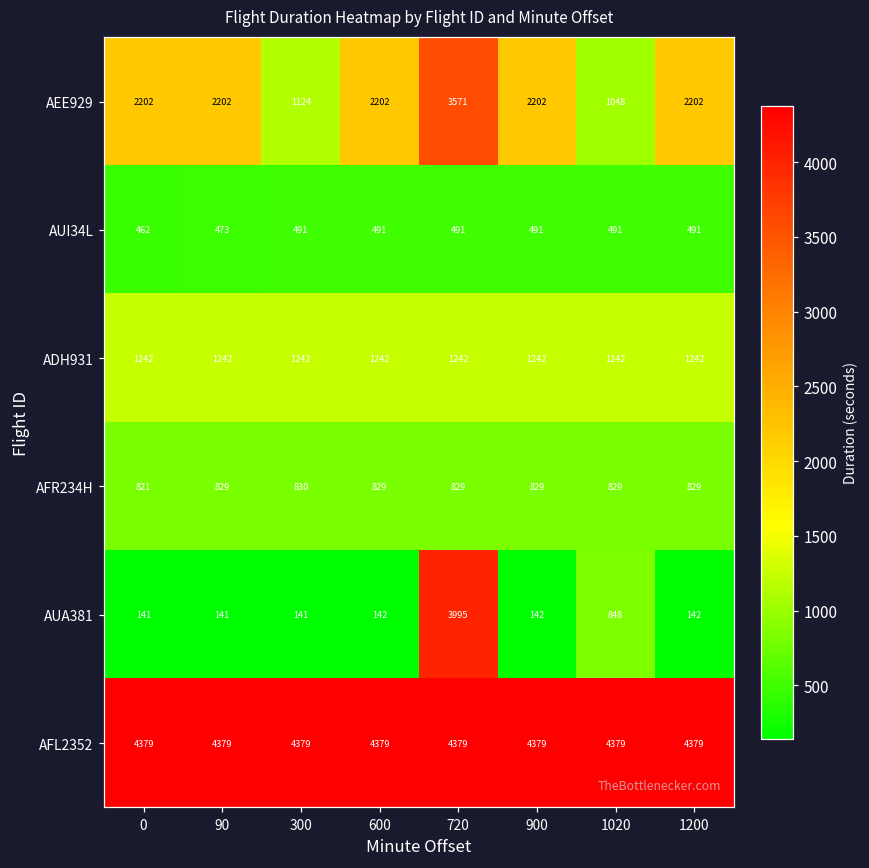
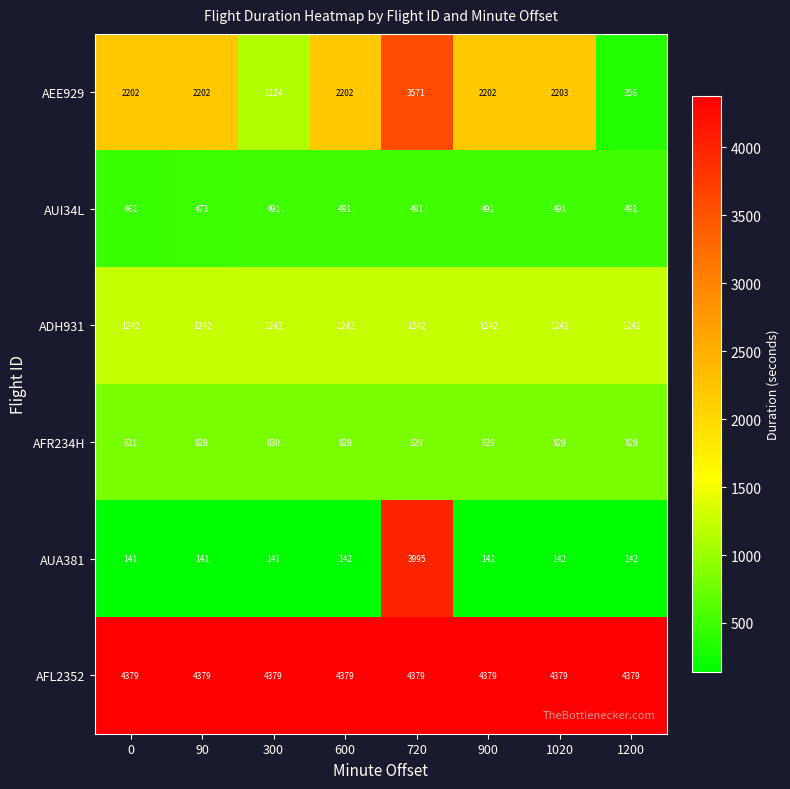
  {
    "AEE929": {
      "0": 2202,
      "90": 2202,
      "300": 1124,
      "600": 2202,
      "720": 3571,
      "900": 2202,
-     "1020": 1048,
-     "1200": 2202
+     "1020": 2203,
+     "1200": 356
    },
    "AUI34L": {
      "0": 462,
      "90": 473,
      "300": 491,
      "600": 491,
      "720": 491,
      "900": 491,
      "1020": 491,
      "1200": 491
    },
    "ADH931": {
      "0": 1242,
      "90": 1242,
      "300": 1242,
      "600": 1242,
      "720": 1242,
      "900": 1242,
      "1020": 1242,
      "1200": 1242
    },
    "AFR234H": {
      "0": 821,
      "90": 829,
      "300": 830,
      "600": 829,
      "720": 829,
      "900": 829,
      "1020": 829,
      "1200": 829
    },
    "AUA381": {
      "0": 141,
      "90": 141,
      "300": 141,
      "600": 142,
      "720": 3995,
      "900": 142,
-     "1020": 848,
+     "1020": 142,
      "1200": 142
    },
    "AFL2352": {
      "0": 4379,
      "90": 4379,
      "300": 4379,
      "600": 4379,
      "720": 4379,
      "900": 4379,
      "1020": 4379
    }
  }
